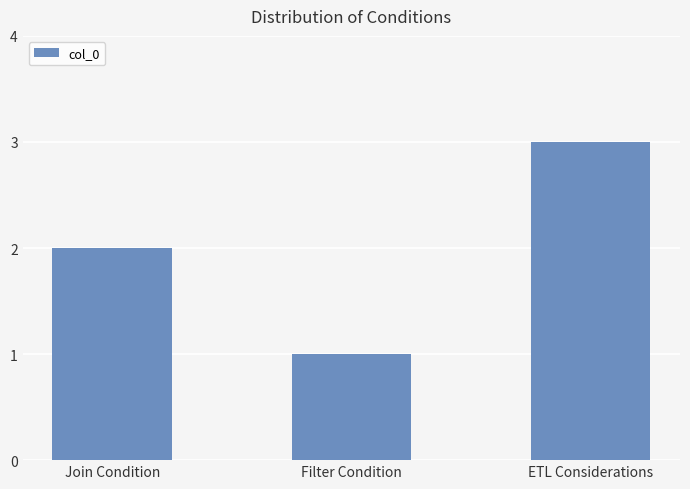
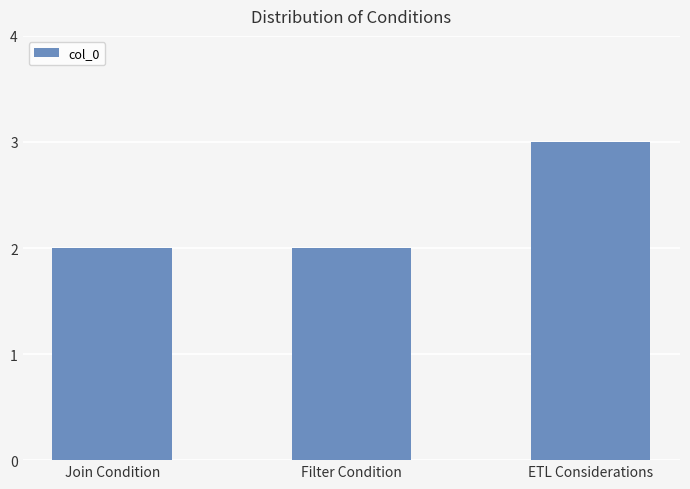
  {
    "Join Condition": 2,
-   "Filter Condition": 1,
+   "Filter Condition": 2,
    "ETL Considerations": 3
  }
